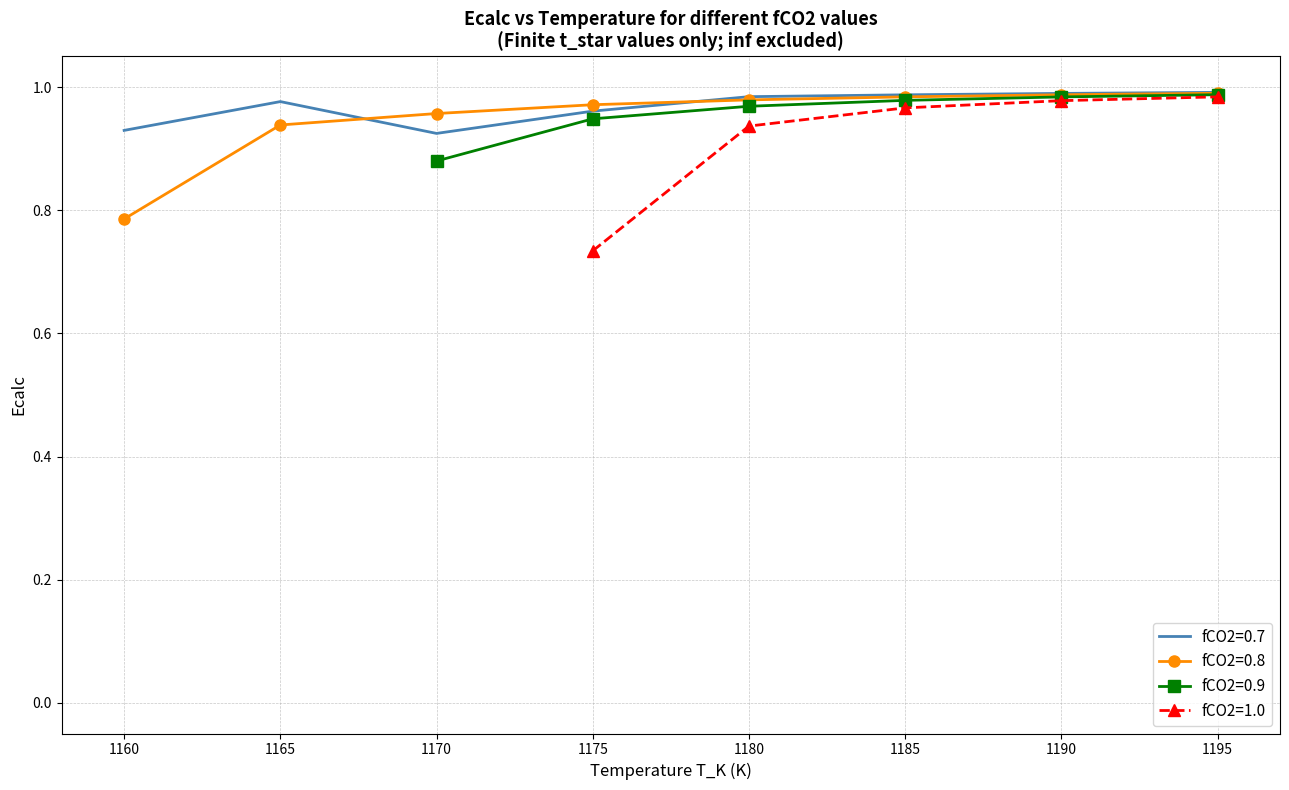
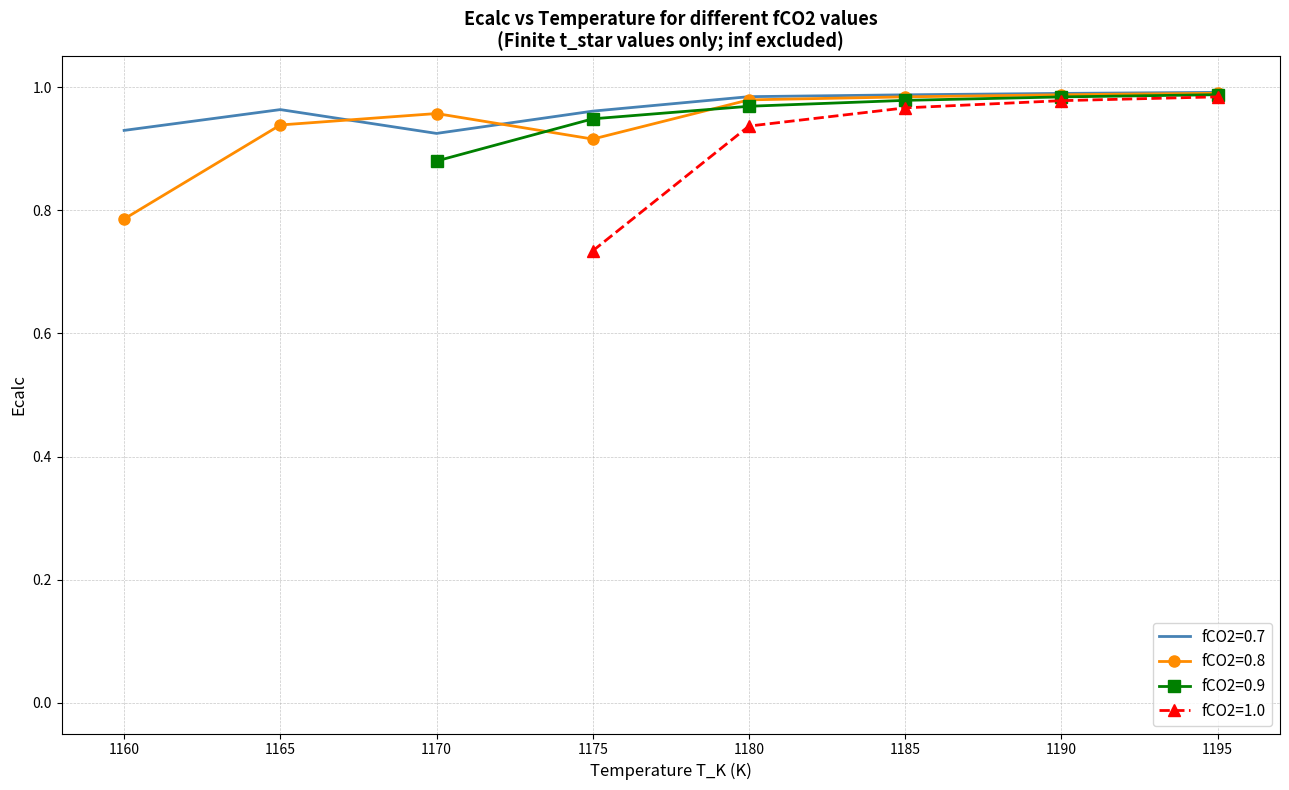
  {
    "fCO2=0.7": {
      "1160": 0.93,
-     "1165": 0.98,
+     "1165": 0.96,
      "1170": 0.93,
      "1175": 0.96,
      "1180": 0.98
    },
    "fCO2=0.8": {
      "1160": 0.79,
      "1165": 0.94,
      "1170": 0.96,
-     "1175": 0.97,
+     "1175": 0.92,
      "1180": 0.98
    },
    "fCO2=0.9": {
      "1170": 0.88,
      "1175": 0.95,
      "1180": 0.97,
      "1185": 0.98
    },
    "fCO2=1.0": {
      "1175": 0.73,
      "1180": 0.94,
      "1185": 0.97,
      "1190": 0.98
    }
  }
